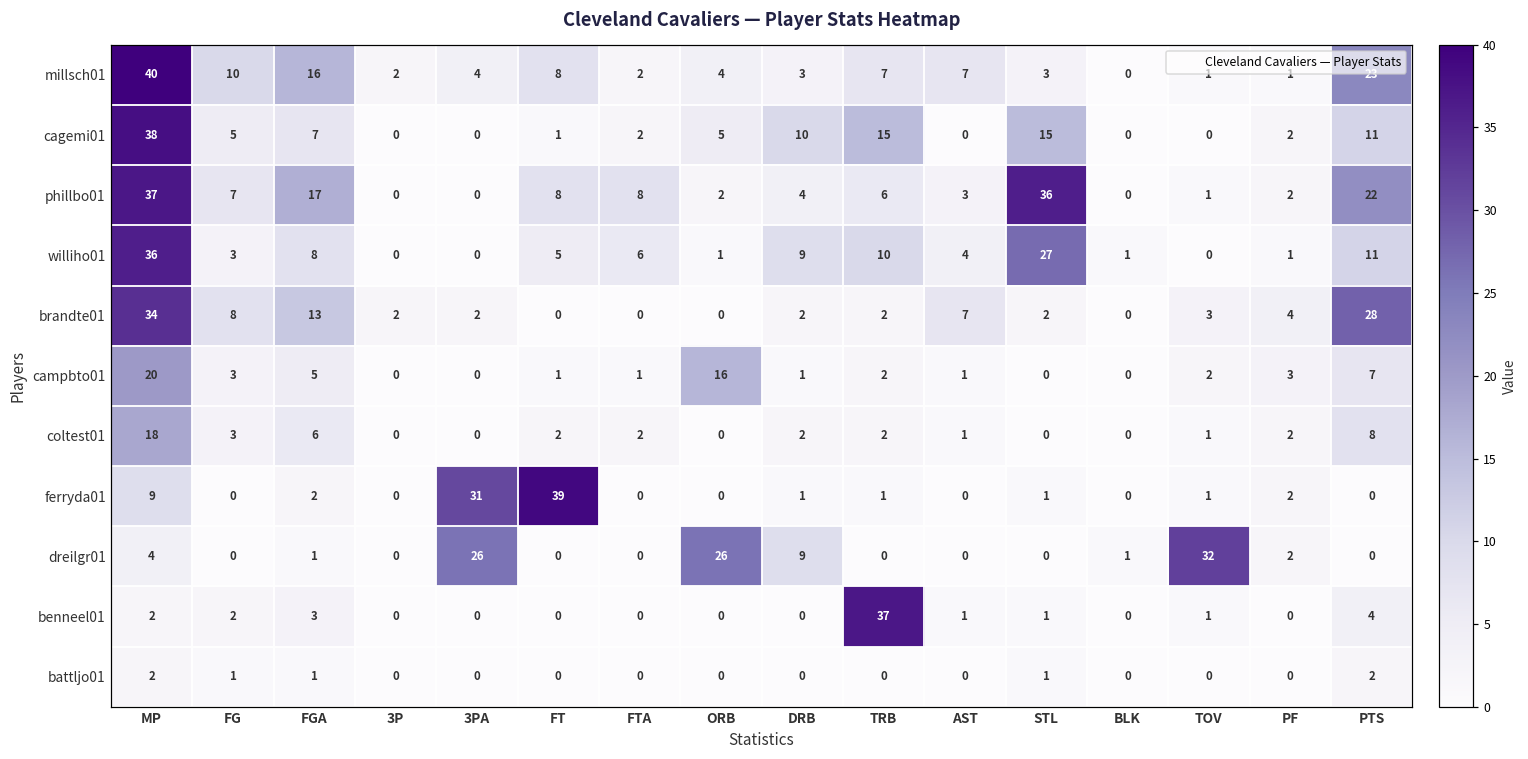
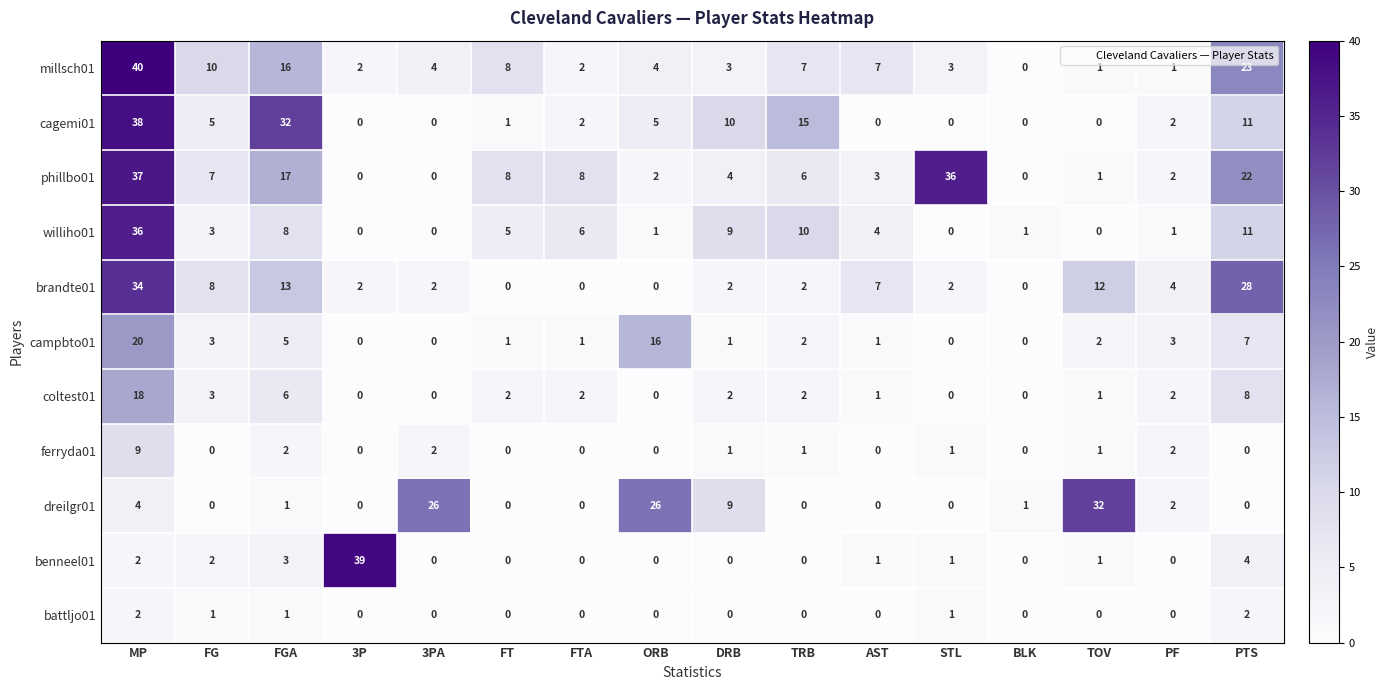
  {
    "millsch01": {
      "MP": 40,
      "FG": 10,
      "FGA": 16,
      "3P": 2,
      "3PA": 4,
      "FT": 8,
      "FTA": 2,
      "ORB": 4,
      "DRB": 3,
      "TRB": 7,
      "AST": 7,
      "STL": 3,
      "BLK": 0
    },
    "cagemi01": {
      "MP": 38,
      "FG": 5,
-     "FGA": 7,
+     "FGA": 32,
      "3P": 0,
      "3PA": 0,
      "FT": 1,
      "FTA": 2,
      "ORB": 5,
      "DRB": 10,
      "TRB": 15,
      "AST": 0,
-     "STL": 15,
+     "STL": 0,
      "BLK": 0,
      "TOV": 0,
      "PF": 2,
      "PTS": 11
    },
    "phillbo01": {
      "MP": 37,
      "FG": 7,
      "FGA": 17,
      "3P": 0,
      "3PA": 0,
      "FT": 8,
      "FTA": 8,
      "ORB": 2,
      "DRB": 4,
      "TRB": 6,
      "AST": 3,
      "STL": 36,
      "BLK": 0,
      "TOV": 1,
      "PF": 2,
      "PTS": 22
    },
    "williho01": {
      "MP": 36,
      "FG": 3,
      "FGA": 8,
      "3P": 0,
      "3PA": 0,
      "FT": 5,
      "FTA": 6,
      "ORB": 1,
      "DRB": 9,
      "TRB": 10,
      "AST": 4,
-     "STL": 27,
+     "STL": 0,
      "BLK": 1,
      "TOV": 0,
      "PF": 1,
      "PTS": 11
    },
    "brandte01": {
      "MP": 34,
      "FG": 8,
      "FGA": 13,
      "3P": 2,
      "3PA": 2,
      "FT": 0,
      "FTA": 0,
      "ORB": 0,
      "DRB": 2,
      "TRB": 2,
      "AST": 7,
      "STL": 2,
      "BLK": 0,
-     "TOV": 3,
+     "TOV": 12,
      "PF": 4,
      "PTS": 28
    },
    "campbto01": {
      "MP": 20,
      "FG": 3,
      "FGA": 5,
      "3P": 0,
      "3PA": 0,
      "FT": 1,
      "FTA": 1,
      "ORB": 16,
      "DRB": 1,
      "TRB": 2,
      "AST": 1,
      "STL": 0,
      "BLK": 0,
      "TOV": 2,
      "PF": 3,
      "PTS": 7
    },
    "coltest01": {
      "MP": 18,
      "FG": 3,
      "FGA": 6,
      "3P": 0,
      "3PA": 0,
      "FT": 2,
      "FTA": 2,
      "ORB": 0,
      "DRB": 2,
      "TRB": 2,
      "AST": 1,
      "STL": 0,
      "BLK": 0,
      "TOV": 1,
      "PF": 2,
      "PTS": 8
    },
    "ferryda01": {
      "MP": 9,
      "FG": 0,
      "FGA": 2,
      "3P": 0,
-     "3PA": 31,
-     "FT": 39,
+     "3PA": 2,
+     "FT": 0,
      "FTA": 0,
      "ORB": 0,
      "DRB": 1,
      "TRB": 1,
      "AST": 0,
      "STL": 1,
      "BLK": 0,
      "TOV": 1,
      "PF": 2,
      "PTS": 0
    },
    "dreilgr01": {
      "MP": 4,
      "FG": 0,
      "FGA": 1,
      "3P": 0,
      "3PA": 26,
      "FT": 0,
      "FTA": 0,
      "ORB": 26,
      "DRB": 9,
      "TRB": 0,
      "AST": 0,
      "STL": 0,
      "BLK": 1,
      "TOV": 32,
      "PF": 2,
      "PTS": 0
    },
    "benneel01": {
      "MP": 2,
      "FG": 2,
      "FGA": 3,
-     "3P": 0,
+     "3P": 39,
      "3PA": 0,
      "FT": 0,
      "FTA": 0,
      "ORB": 0,
      "DRB": 0,
-     "TRB": 37,
+     "TRB": 0,
      "AST": 1,
      "STL": 1,
      "BLK": 0,
      "TOV": 1,
      "PF": 0,
      "PTS": 4
    },
    "battljo01": {
      "MP": 2,
      "FG": 1,
      "FGA": 1,
      "3P": 0,
      "3PA": 0,
      "FT": 0,
      "FTA": 0,
      "ORB": 0,
      "DRB": 0,
      "TRB": 0,
      "AST": 0,
      "STL": 1,
      "BLK": 0,
      "TOV": 0,
      "PF": 0,
      "PTS": 2
    }
  }
